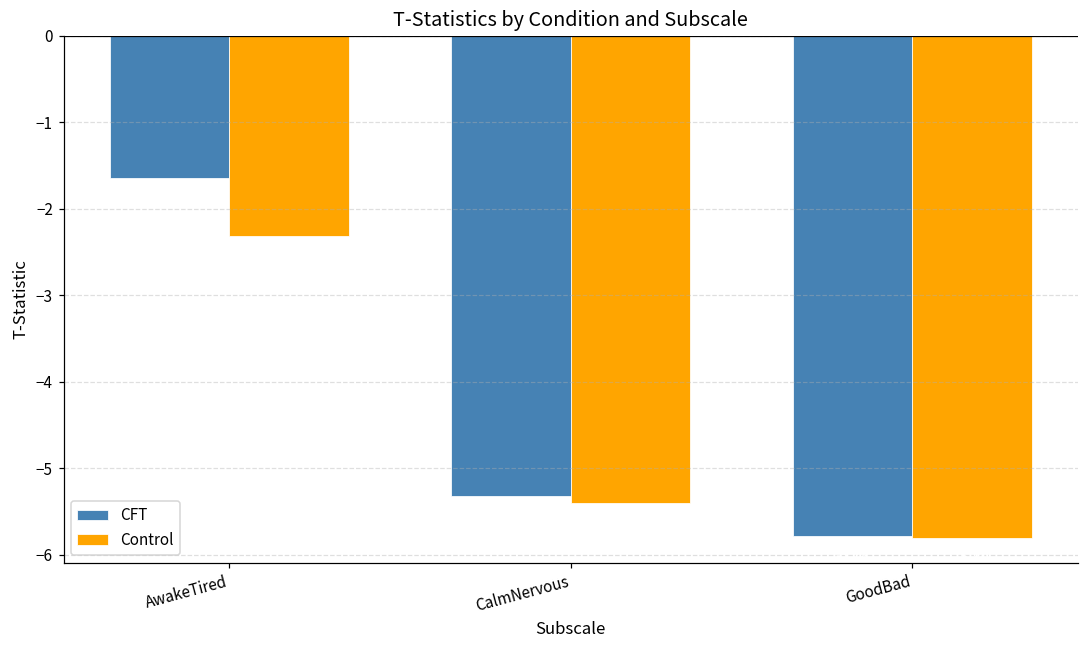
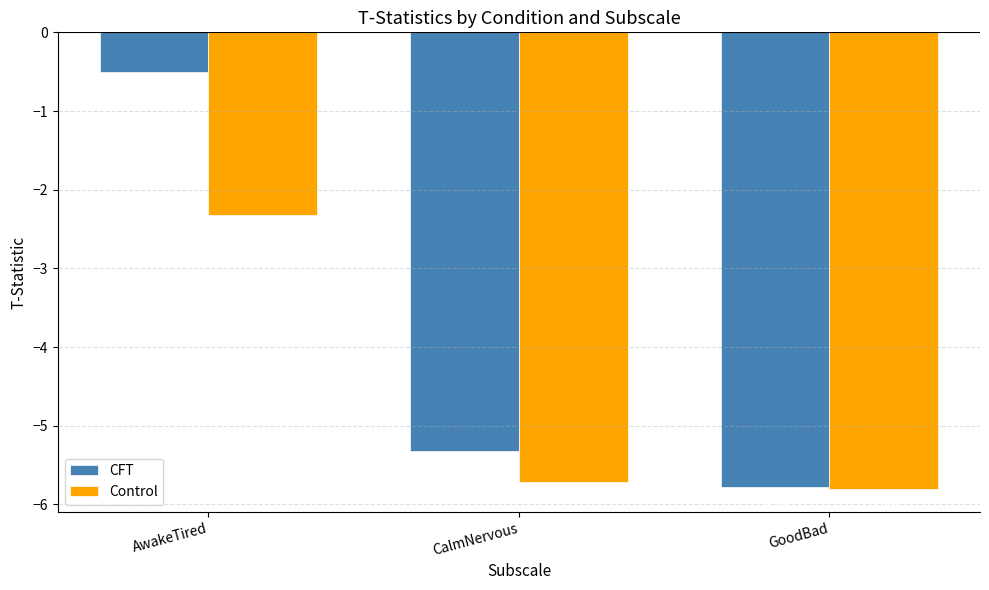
  {
    "CFT": {
-     "AwakeTired": -1.6,
+     "AwakeTired": -0.5,
      "CalmNervous": -5.3,
      "GoodBad": -5.8
    },
    "Control": {
      "AwakeTired": -2.3,
-     "CalmNervous": -5.4,
+     "CalmNervous": -5.7,
      "GoodBad": -5.8
    }
  }
